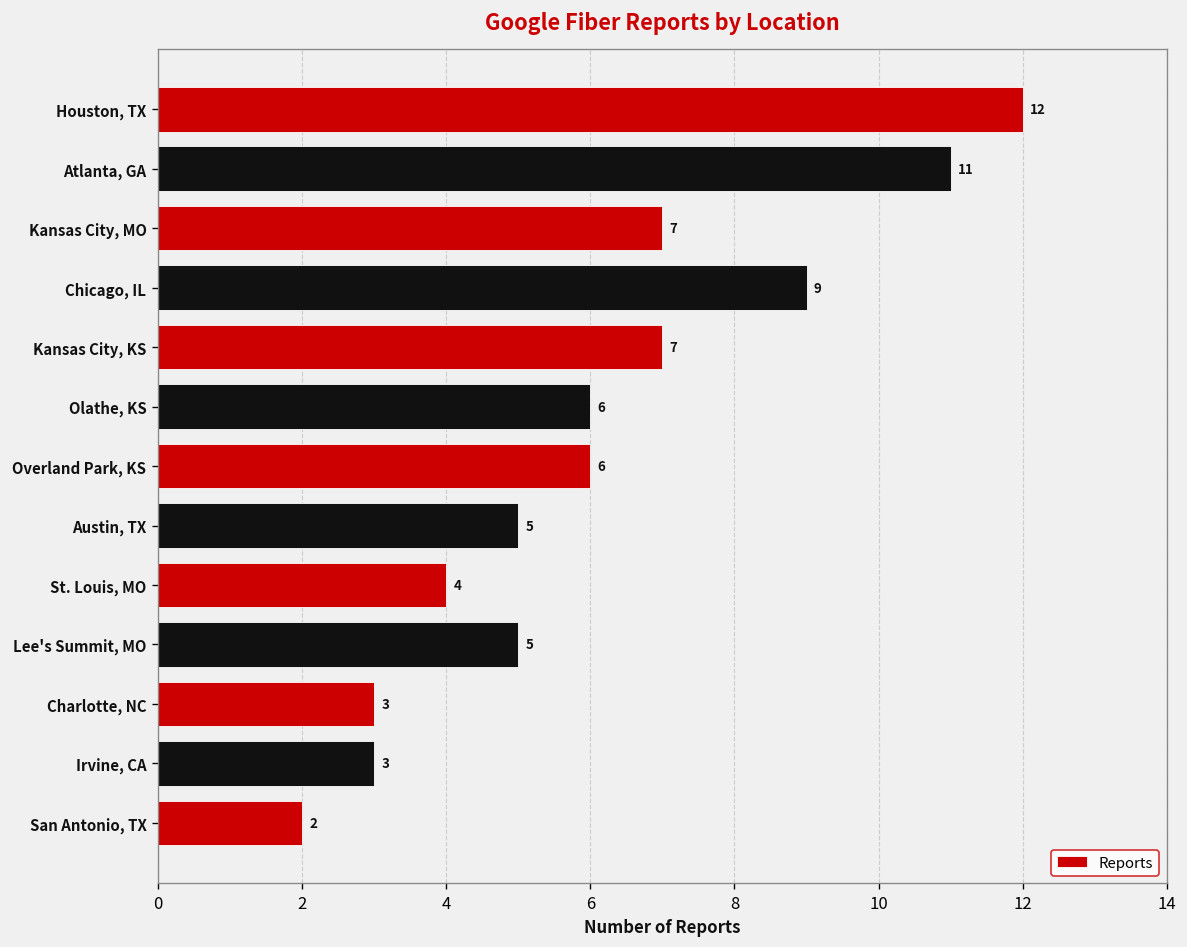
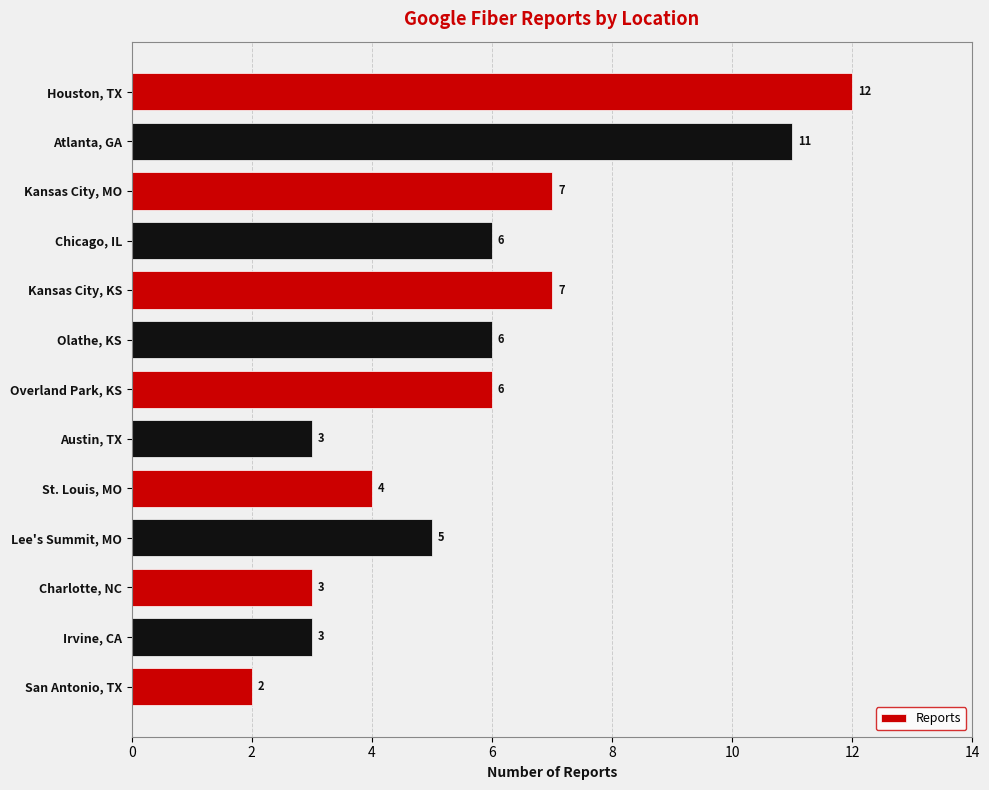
  {
    "Houston, TX": 12,
    "Atlanta, GA": 11,
    "Kansas City, MO": 7,
-   "Chicago, IL": 9,
+   "Chicago, IL": 6,
    "Kansas City, KS": 7,
    "Olathe, KS": 6,
    "Overland Park, KS": 6,
-   "Austin, TX": 5,
+   "Austin, TX": 3,
    "St. Louis, MO": 4,
    "Lee's Summit, MO": 5,
    "Charlotte, NC": 3,
    "Irvine, CA": 3,
    "San Antonio, TX": 2
  }
